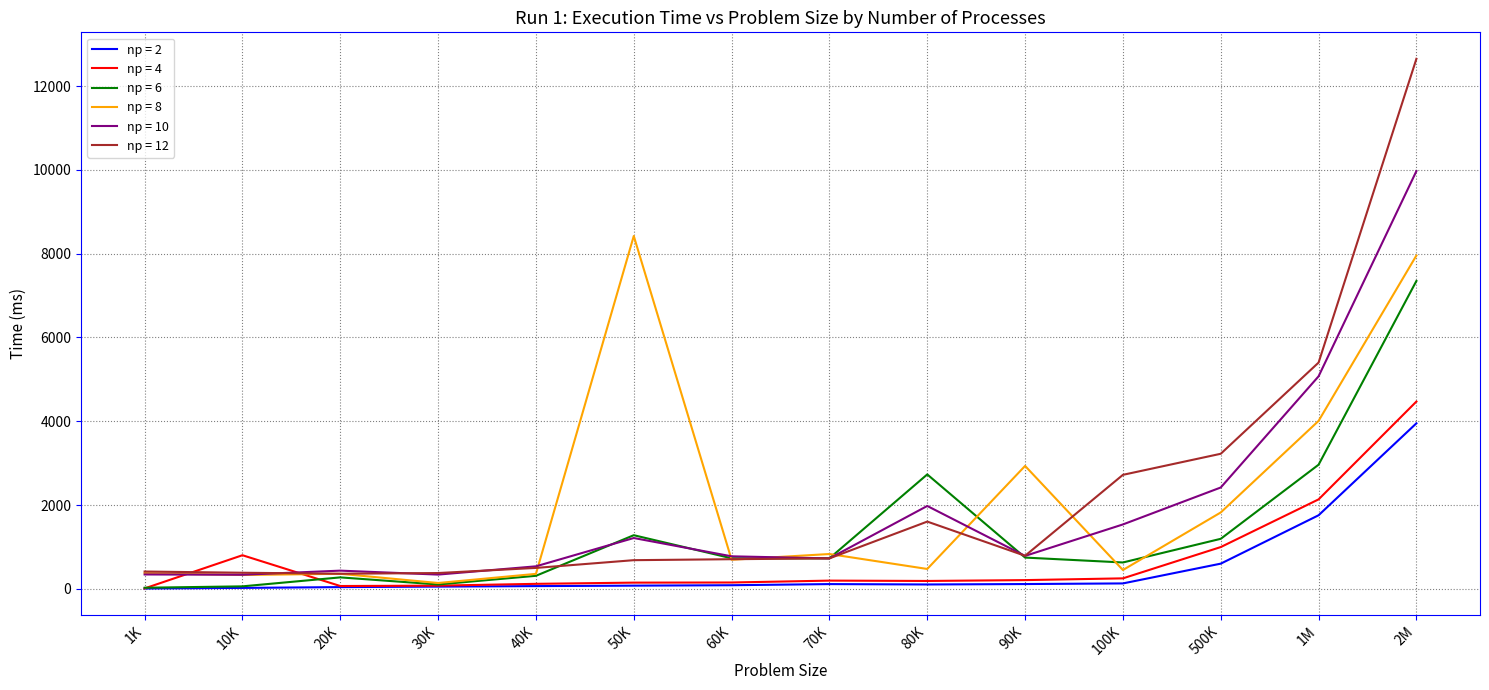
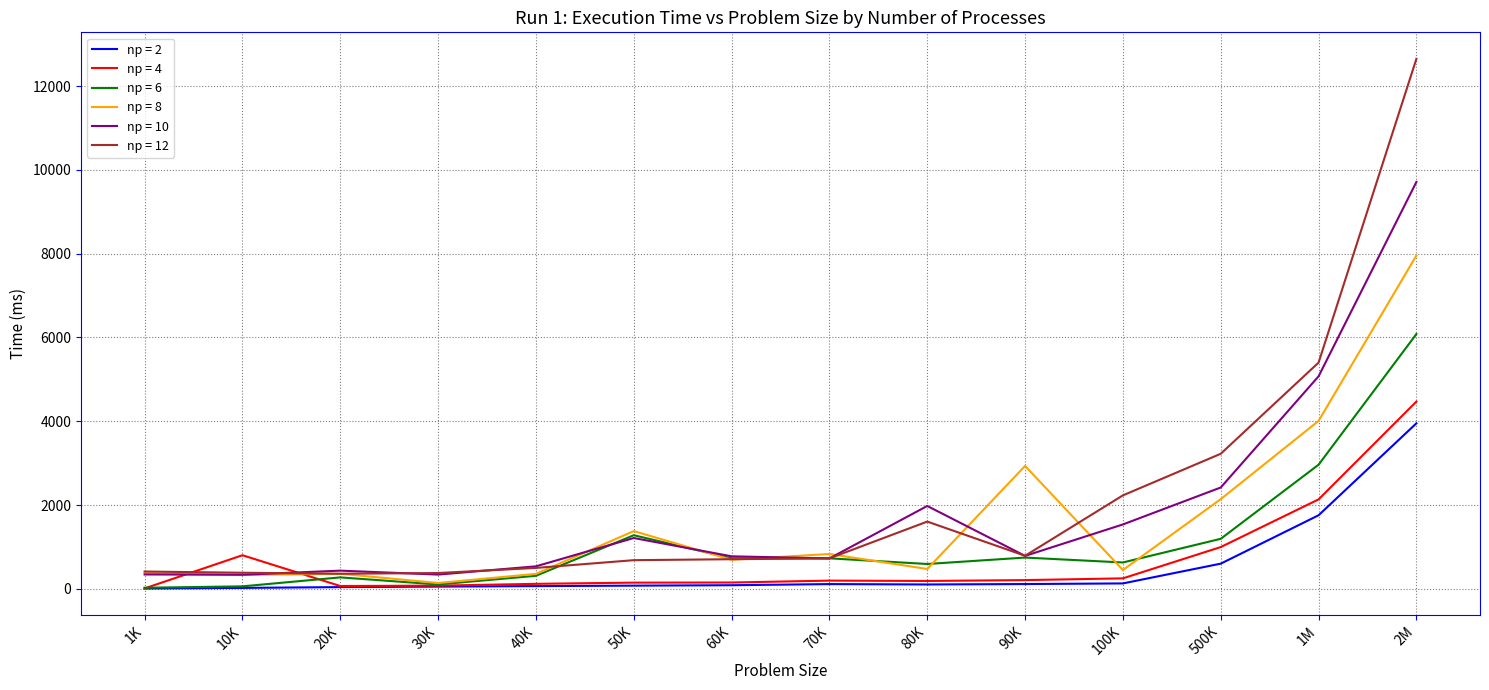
  {
    "np = 2": {
      "50K": 100,
      "60K": 100,
      "70K": 100,
      "80K": 100,
      "90K": 100,
      "100K": 100,
      "500K": 600,
      "1M": 1800,
      "2M": 4000
    },
    "np = 4": {
      "10K": 800,
      "50K": 100,
      "60K": 200,
      "70K": 200,
      "80K": 200,
      "90K": 200,
      "100K": 200,
      "500K": 1000,
      "1M": 2100,
      "2M": 4500
    },
    "np = 6": {
      "20K": 300,
      "50K": 1300,
-     "80K": 2700,
+     "80K": 600,
      "100K": 600,
      "500K": 1200,
      "1M": 3000,
-     "2M": 7300
+     "2M": 6100
    },
    "np = 8": {
-     "50K": 8400,
+     "50K": 1400,
      "70K": 800,
      "80K": 500,
      "90K": 2900,
      "100K": 400,
-     "500K": 1800,
+     "500K": 2100,
      "1M": 4000,
      "2M": 8000
    },
    "np = 10": {
      "20K": 400,
      "50K": 1200,
      "80K": 2000,
      "100K": 1500,
      "500K": 2400,
      "1M": 5100,
-     "2M": 10000
+     "2M": 9700
    },
    "np = 12": {
      "50K": 700,
      "80K": 1600,
-     "100K": 2700,
+     "100K": 2200,
      "500K": 3200,
      "1M": 5400,
      "2M": 12700
    }
  }
